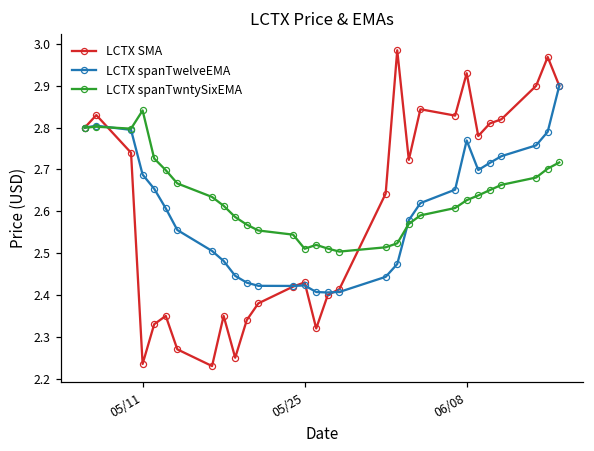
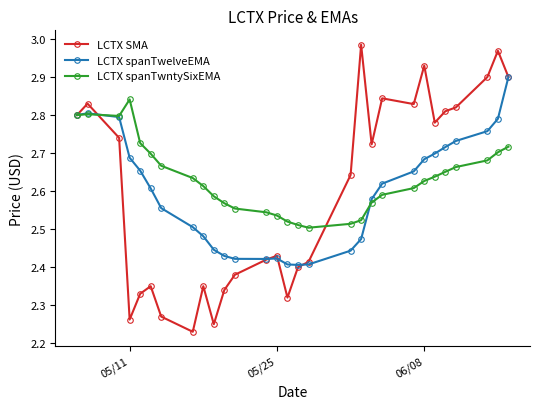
  {
    "LCTX SMA": {
-     "05/11": 2.24,
+     "05/11": 2.26,
      "05/25": 2.43,
      "06/08": 2.93
    },
    "LCTX spanTwelveEMA": {
      "05/11": 2.69,
      "05/25": 2.42,
-     "06/08": 2.77
+     "06/08": 2.68
    },
    "LCTX spanTwntySixEMA": {
      "05/11": 2.84,
-     "05/25": 2.51,
+     "05/25": 2.54,
      "06/08": 2.63
    }
  }
